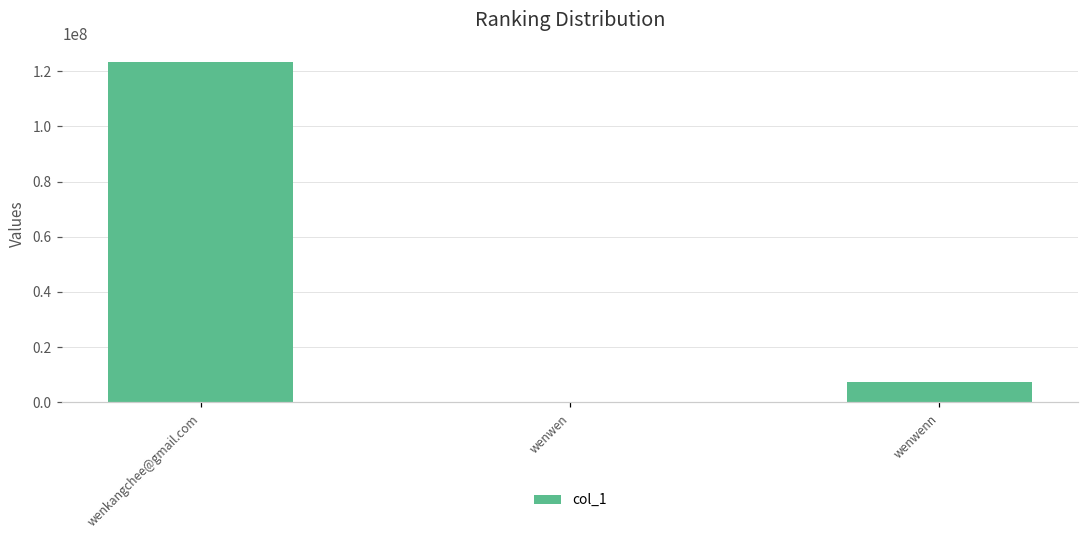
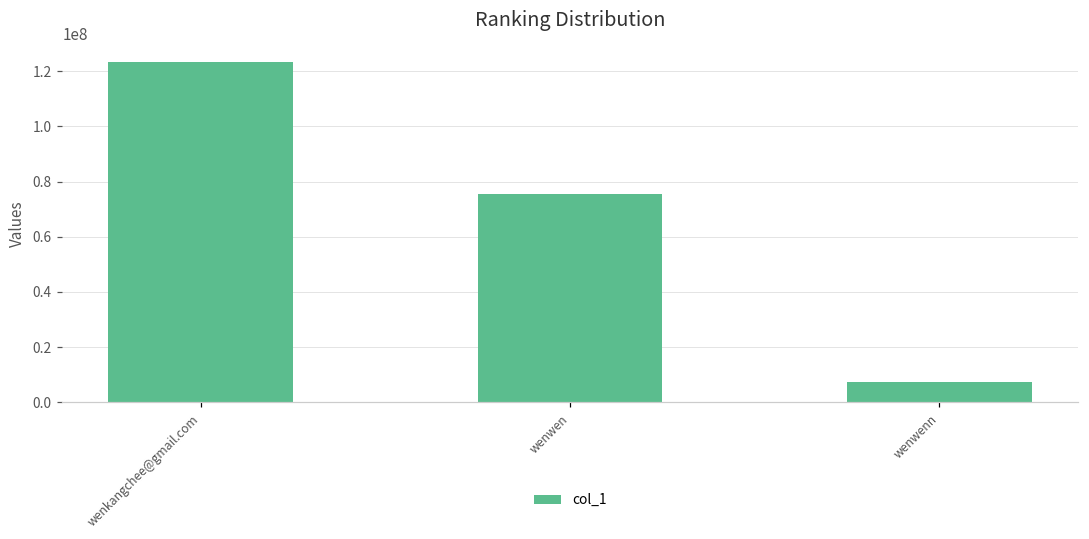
  {
    "wenkangchee@gmail.com": 123000000,
-   "wenwen": 0,
+   "wenwen": 76000000,
    "wenwenn": 7000000
  }
